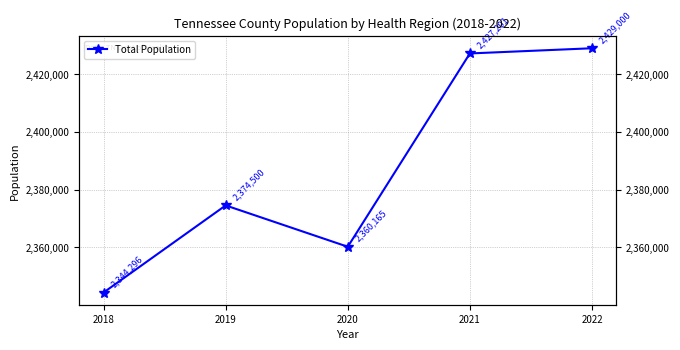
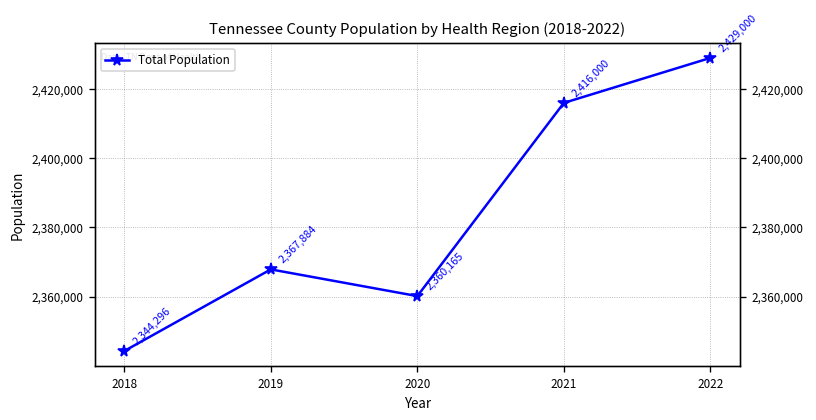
  {
    "2018": "2,344,296",
-   "2019": "2,374,500",
+   "2019": "2,367,884",
    "2020": "2,360,165",
-   "2021": "2,427,201",
+   "2021": "2,416,000",
    "2022": "2,429,000"
  }
